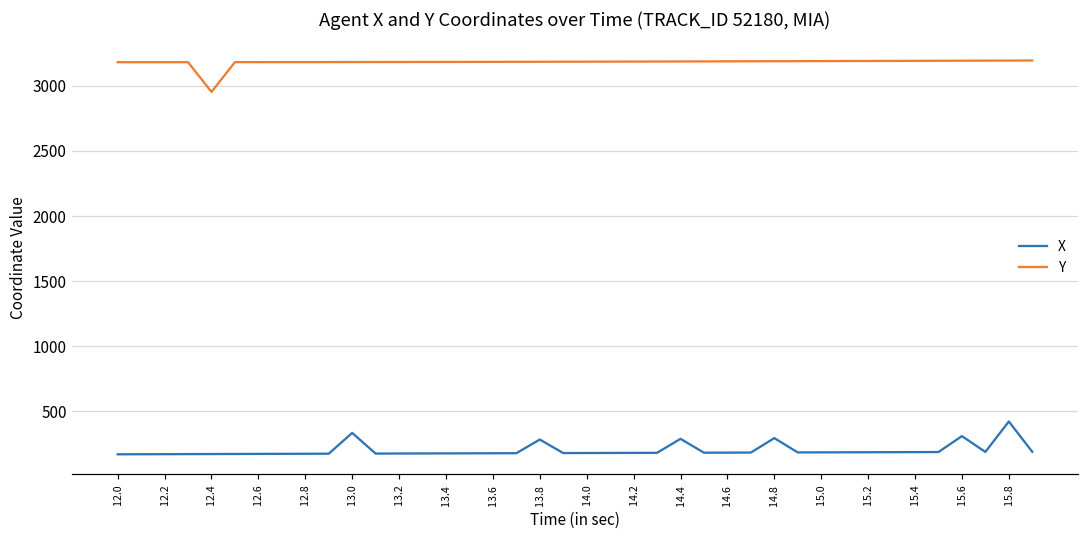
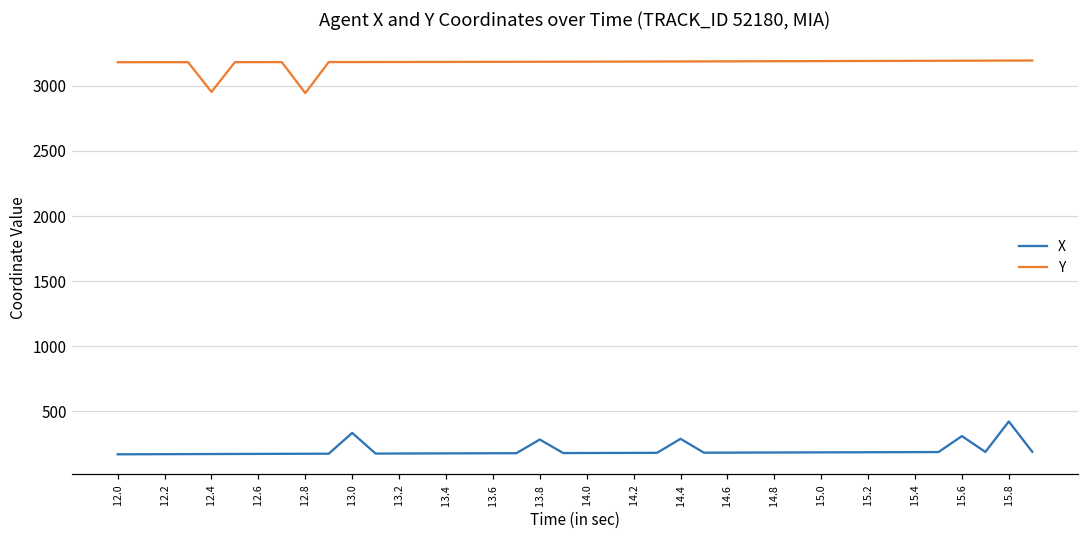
  {
    "X": {
      "12.0": 170,
      "12.2": 170,
      "12.4": 170,
      "12.6": 170,
      "12.8": 170,
      "13.0": 330,
      "13.2": 170,
      "13.4": 180,
      "13.6": 180,
      "13.8": 280,
      "14.0": 180,
      "14.2": 180,
      "14.4": 290,
      "14.6": 180,
-     "14.8": 290,
+     "14.8": 180,
      "15.0": 180,
      "15.2": 180,
      "15.4": 180,
      "15.6": 310,
      "15.8": 420
    },
    "Y": {
      "12.0": 3180,
      "12.2": 3180,
      "12.4": 2950,
      "12.6": 3180,
-     "12.8": 3180,
+     "12.8": 2940,
      "13.0": 3180,
      "13.2": 3180,
      "13.4": 3180,
      "13.6": 3180,
      "13.8": 3190,
      "14.0": 3190,
      "14.2": 3190,
      "14.4": 3190,
      "14.6": 3190,
      "14.8": 3190,
      "15.0": 3190,
      "15.2": 3190,
      "15.4": 3190,
      "15.6": 3190,
      "15.8": 3190
    }
  }
